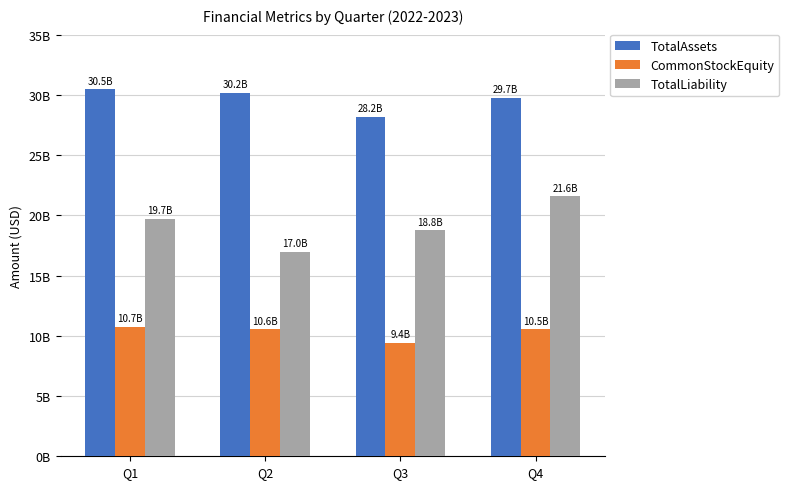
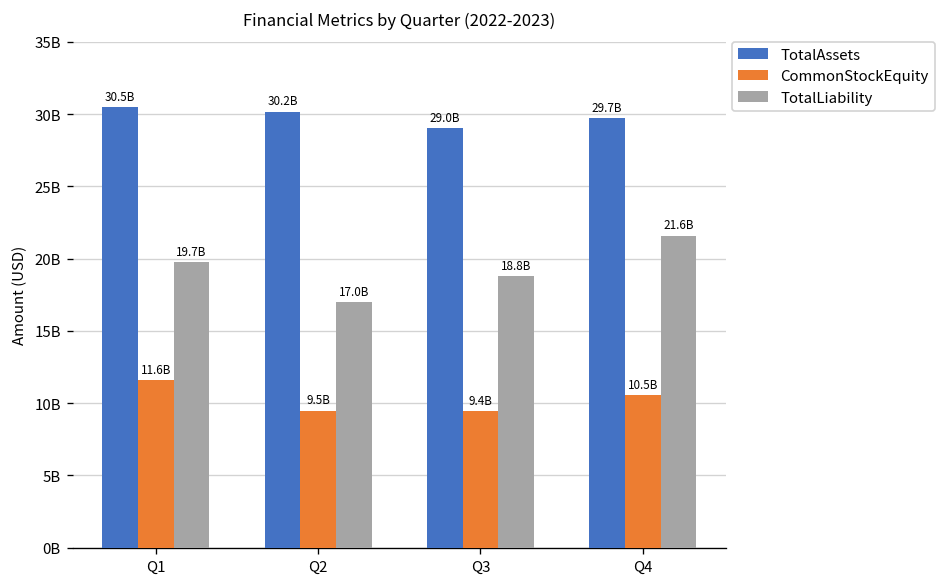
  {
    "TotalAssets": {
      "Q1": "30.5B",
      "Q2": "30.2B",
-     "Q3": "28.2B",
+     "Q3": "29.0B",
      "Q4": "29.7B"
    },
    "CommonStockEquity": {
-     "Q1": "10.7B",
-     "Q2": "10.6B",
+     "Q1": "11.6B",
+     "Q2": "9.5B",
      "Q3": "9.4B",
      "Q4": "10.5B"
    },
    "TotalLiability": {
      "Q1": "19.7B",
      "Q2": "17.0B",
      "Q3": "18.8B",
      "Q4": "21.6B"
    }
  }
